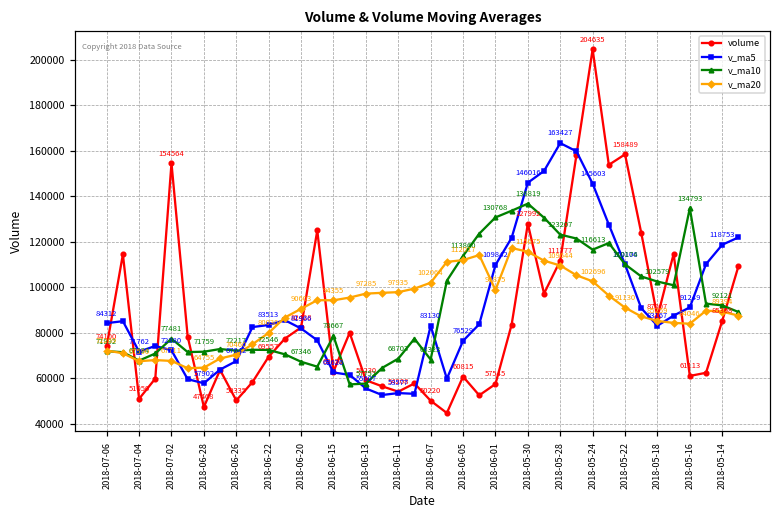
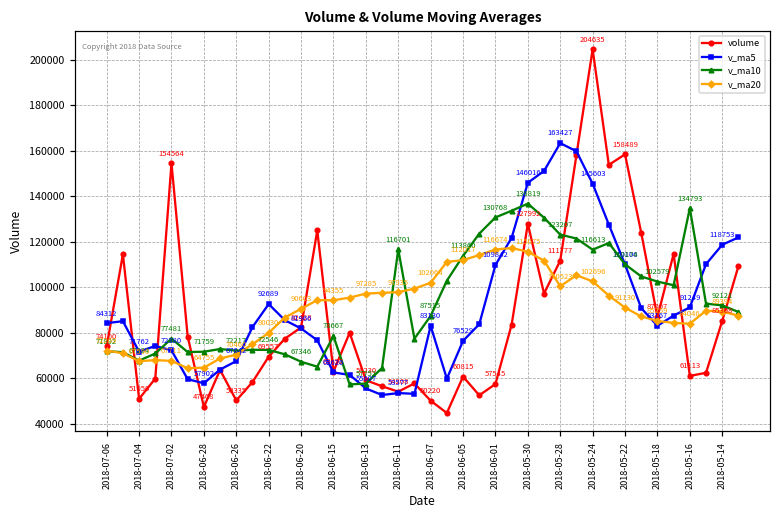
  {
    "volume": {
      "2018-07-04": 51050,
      "2018-07-02": 154564,
      "2018-06-28": 47468,
      "2018-06-26": 50335,
      "2018-06-07": 50220,
      "2018-06-05": 60815,
      "2018-06-01": 57545,
      "2018-05-30": 127992,
      "2018-05-28": 111777,
      "2018-05-24": 204635,
      "2018-05-22": 158489,
      "2018-05-16": 61113
    },
    "v_ma5": {
      "2018-07-06": 84312,
      "2018-07-04": 71762,
-     "2018-06-22": 83513,
+     "2018-06-22": 92689,
      "2018-06-05": 76529,
      "2018-05-30": 146016,
      "2018-05-28": 163427,
      "2018-05-24": 145603,
      "2018-05-16": 91249,
      "2018-05-14": 118753
    },
    "v_ma10": {
      "2018-07-02": 77481,
      "2018-06-28": 71759,
      "2018-06-20": 67346,
      "2018-06-15": 78667,
-     "2018-06-11": 68703,
-     "2018-06-07": 68323,
+     "2018-06-11": 116701,
+     "2018-06-07": 87515,
      "2018-06-01": 130768,
      "2018-05-30": 136819,
      "2018-05-28": 123207,
      "2018-05-24": 116613,
      "2018-05-18": 102579,
      "2018-05-16": 134793
    },
    "v_ma20": {
      "2018-06-22": 80030,
      "2018-06-20": 90603,
      "2018-06-15": 94355,
      "2018-06-13": 97285,
      "2018-06-11": 97935,
      "2018-06-07": 102064,
-     "2018-06-01": 98875,
+     "2018-06-01": 116674,
      "2018-05-30": 115675,
-     "2018-05-28": 109644,
+     "2018-05-28": 100523,
      "2018-05-24": 102696,
      "2018-05-22": 91130
    }
  }
